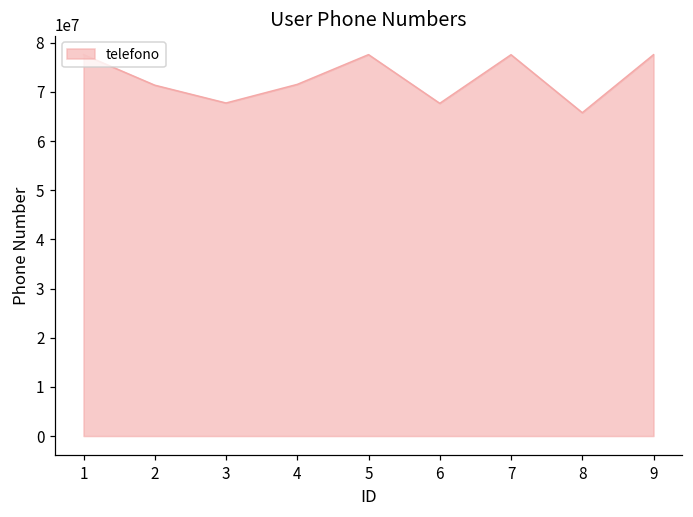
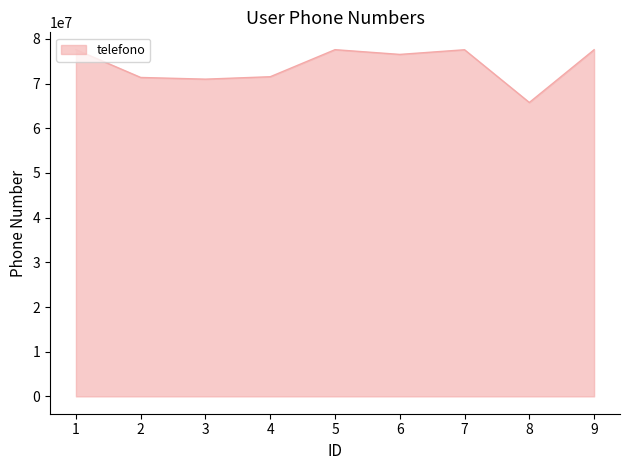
  {
    "2": 71000000,
-   "3": 68000000,
+   "3": 71000000,
    "4": 72000000,
    "5": 78000000,
-   "6": 68000000,
+   "6": 77000000,
    "7": 78000000,
    "8": 66000000,
    "9": 78000000
  }
